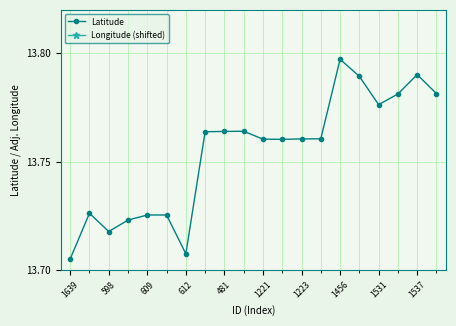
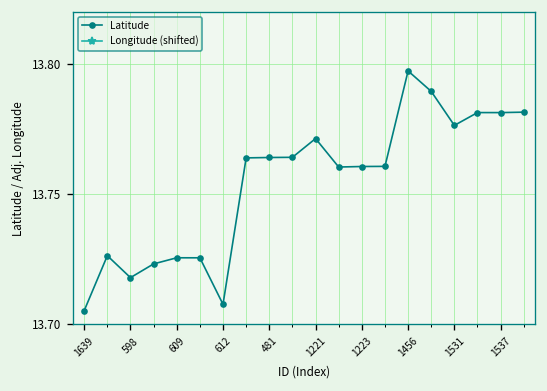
  {
    "Latitude": {
      "1639": 13.705,
      "598": 13.718,
      "609": 13.725,
      "612": 13.708,
      "481": 13.764,
-     "1221": 13.760,
+     "1221": 13.771,
      "1223": 13.761,
      "1456": 13.797,
      "1531": 13.776,
-     "1537": 13.790
+     "1537": 13.781
    }
  }
